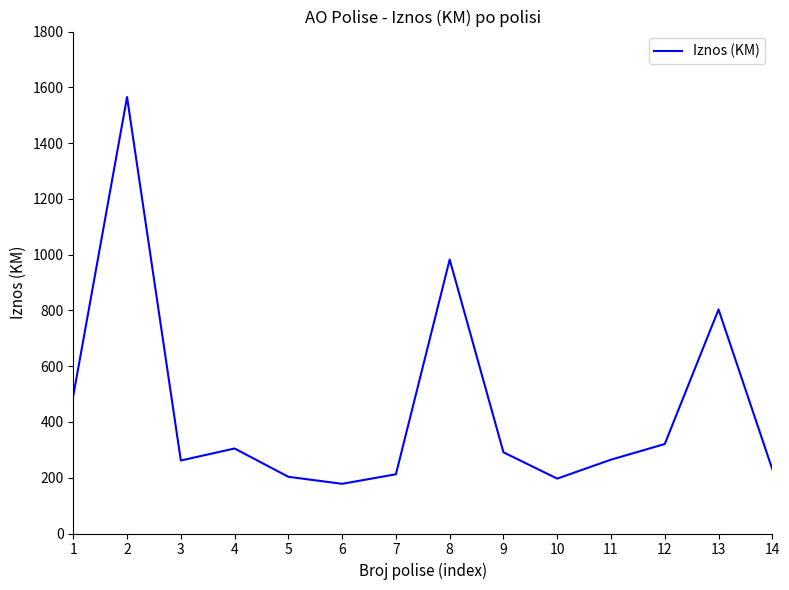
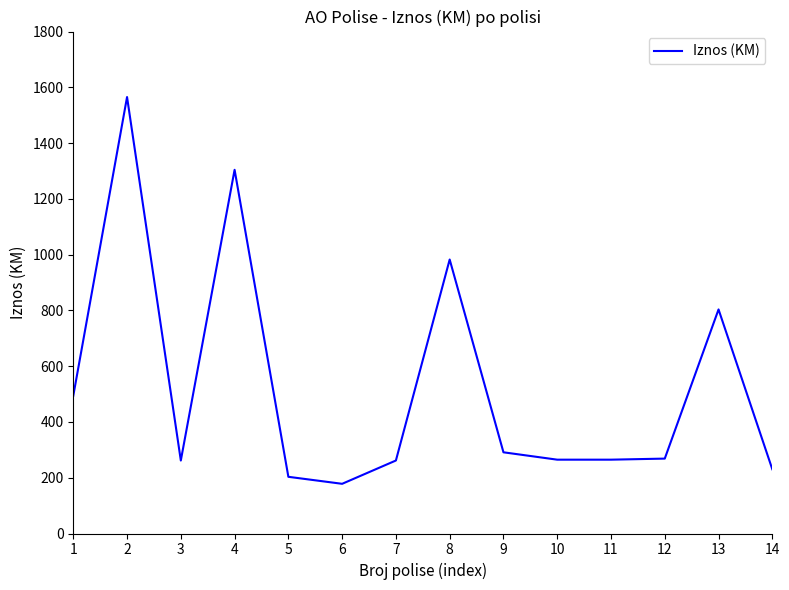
  {
    "1": 490,
    "2": 1570,
    "3": 260,
-   "4": 300,
+   "4": 1300,
    "5": 200,
    "6": 180,
-   "7": 210,
+   "7": 260,
    "8": 980,
    "9": 290,
-   "10": 200,
+   "10": 260,
    "11": 260,
-   "12": 320,
+   "12": 270,
    "13": 800,
    "14": 230
  }
